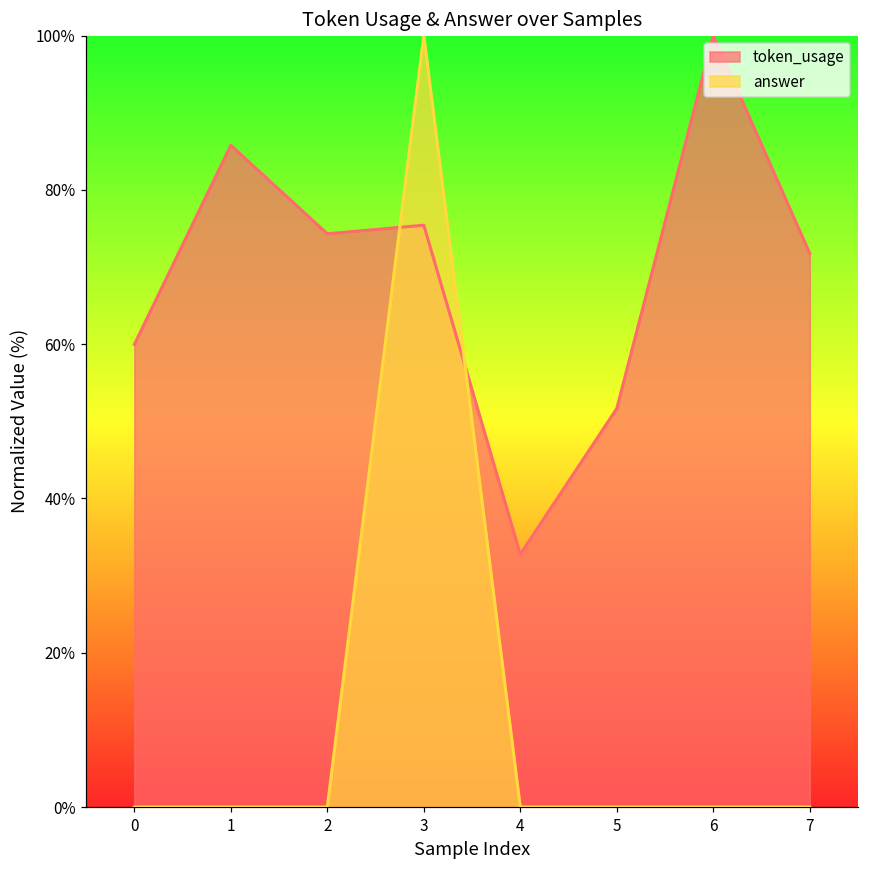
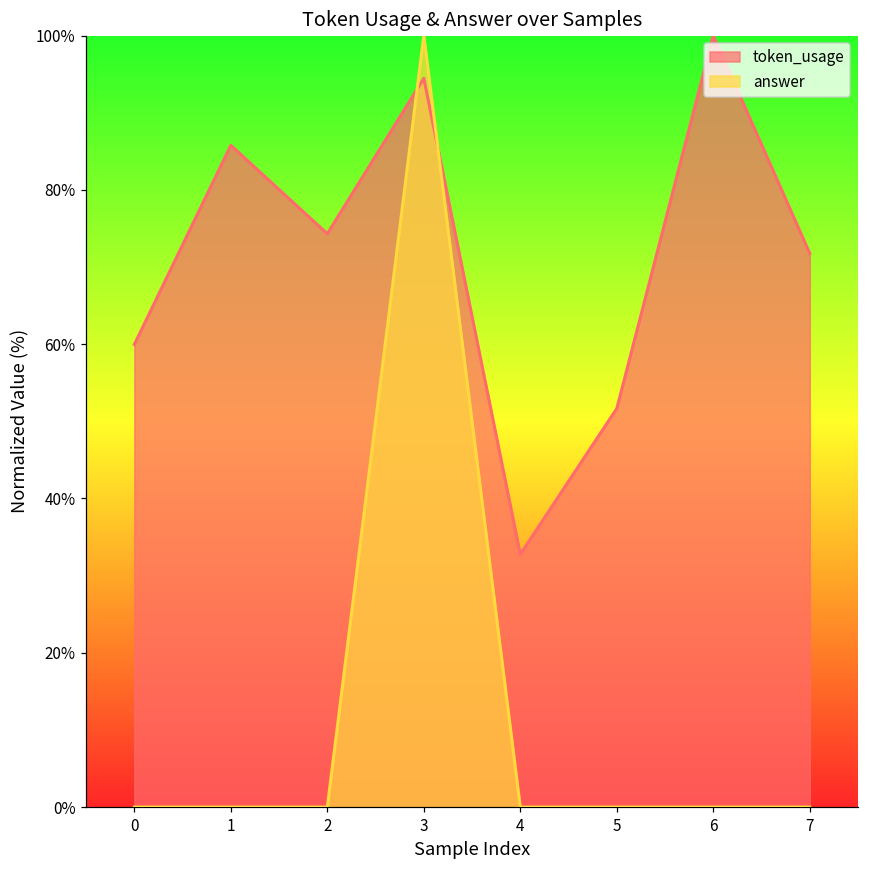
  {
    "token_usage": {
      "0": "60%",
      "1": "86%",
      "2": "74%",
-     "3": "75%",
+     "3": "94%",
      "4": "33%",
      "5": "52%",
      "6": "100%",
      "7": "72%"
    },
    "answer": {
      "0": "0%",
      "1": "0%",
      "2": "0%",
      "3": "100%",
      "4": "0%",
      "5": "0%",
      "6": "0%",
      "7": "0%"
    }
  }
